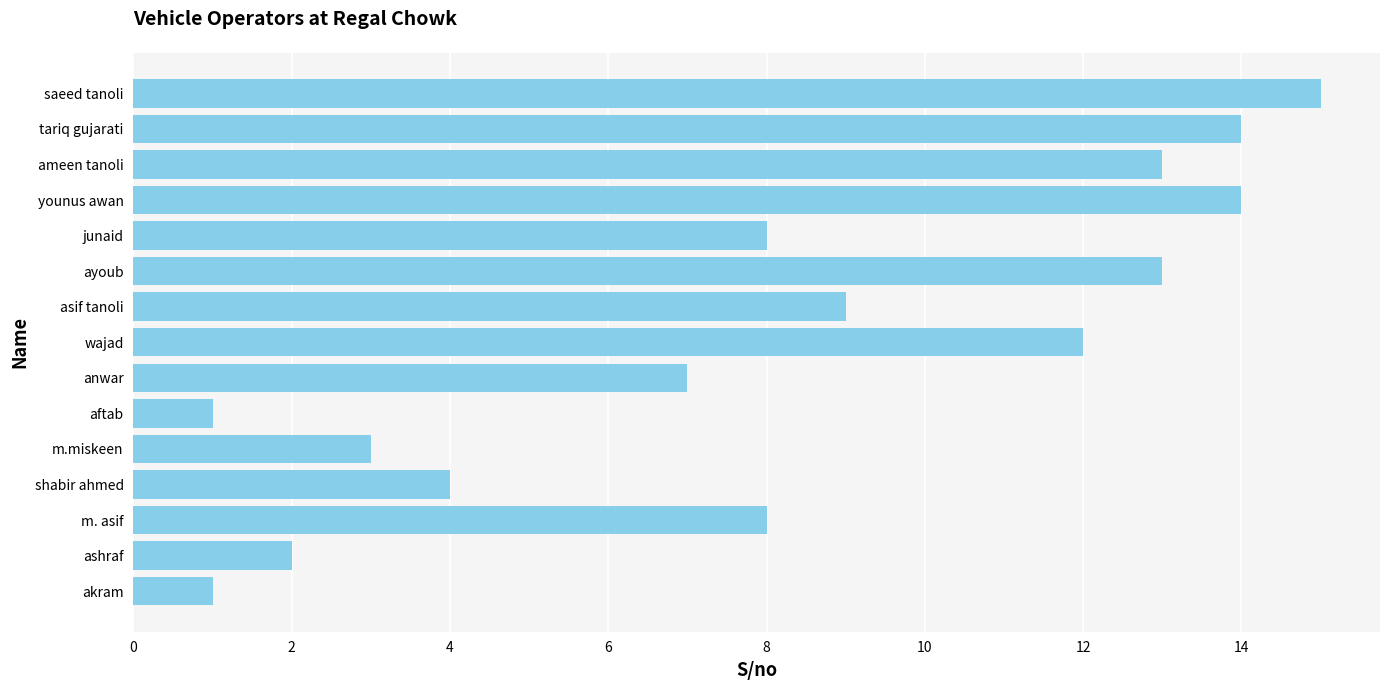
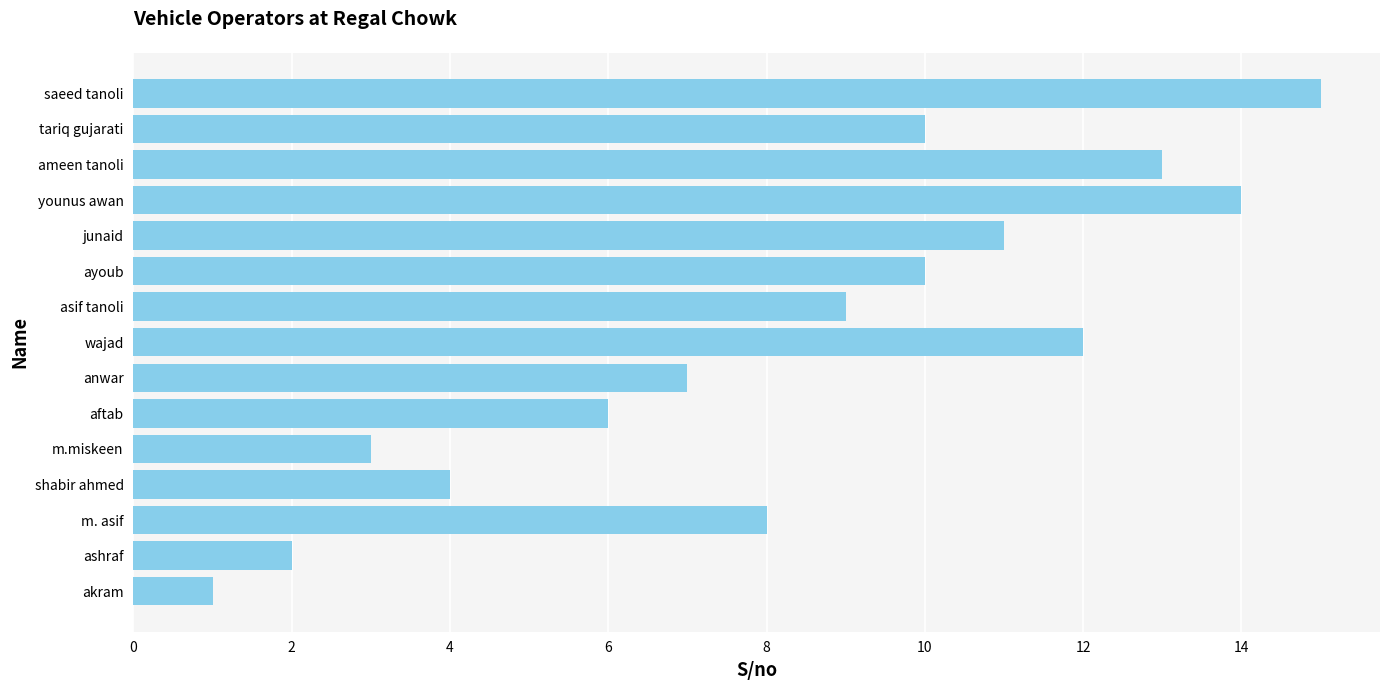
  {
    "saeed tanoli": 15,
-   "tariq gujarati": 14,
+   "tariq gujarati": 10,
    "ameen tanoli": 13,
    "younus awan": 14,
-   "junaid": 8,
-   "ayoub": 13,
+   "junaid": 11,
+   "ayoub": 10,
    "asif tanoli": 9,
    "wajad": 12,
    "anwar": 7,
-   "aftab": 1,
+   "aftab": 6,
    "m.miskeen": 3,
    "shabir ahmed": 4,
    "m. asif": 8,
    "ashraf": 2,
    "akram": 1
  }
